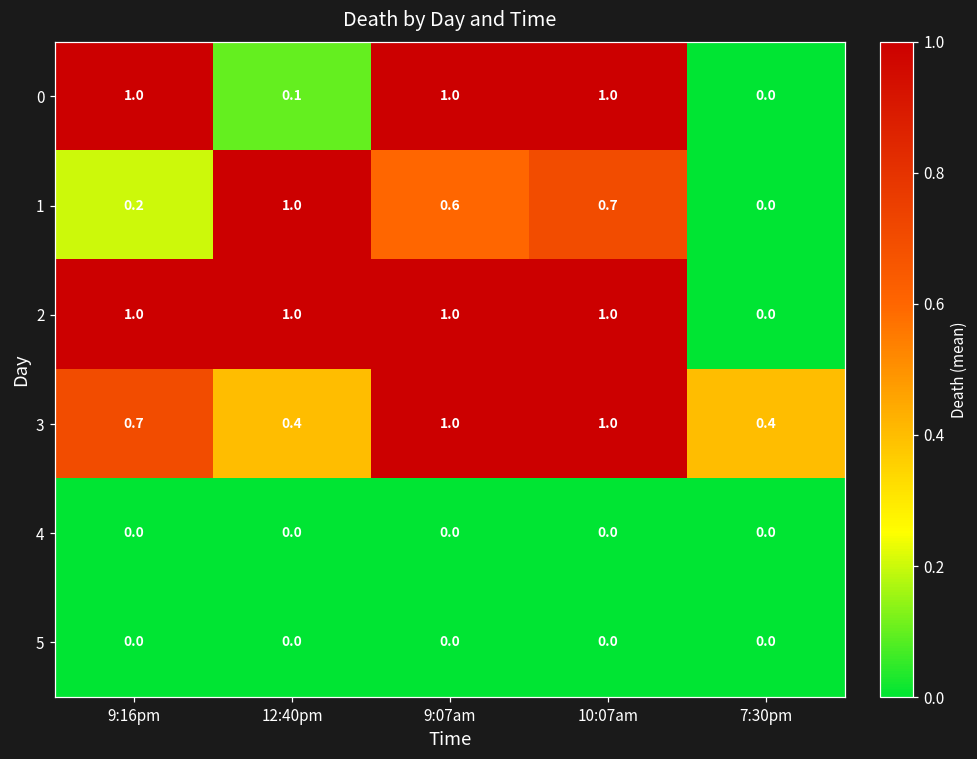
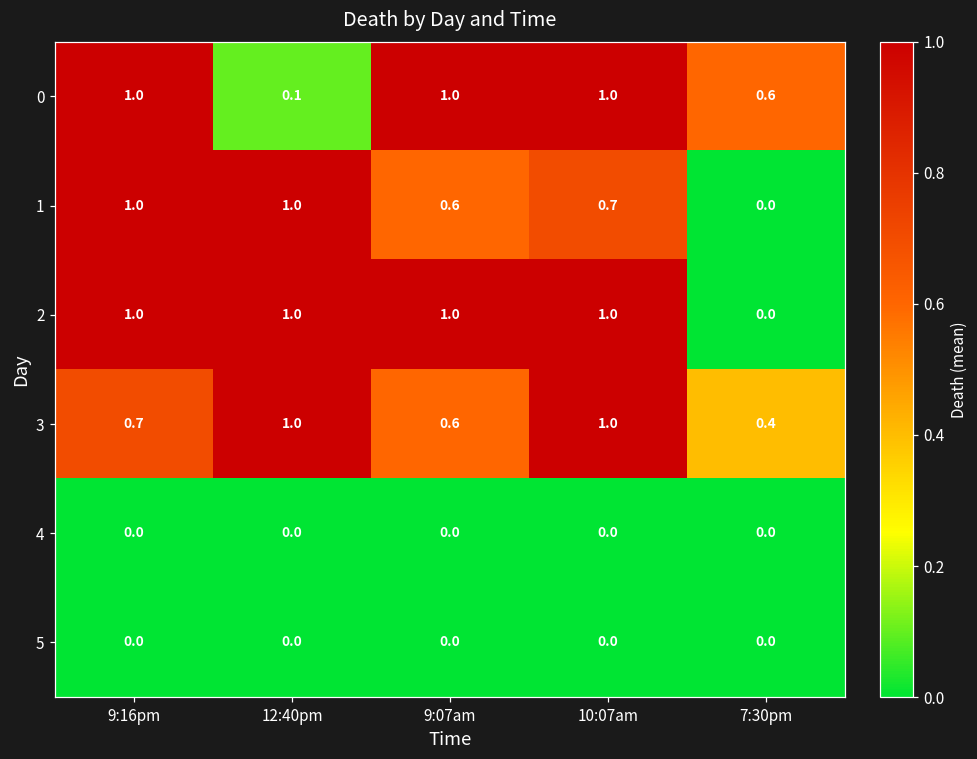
  {
    "0": {
      "9:16pm": 1.0,
      "12:40pm": 0.1,
      "9:07am": 1.0,
      "10:07am": 1.0,
-     "7:30pm": 0.0
+     "7:30pm": 0.6
    },
    "1": {
-     "9:16pm": 0.2,
+     "9:16pm": 1.0,
      "12:40pm": 1.0,
      "9:07am": 0.6,
      "10:07am": 0.7,
      "7:30pm": 0.0
    },
    "2": {
      "9:16pm": 1.0,
      "12:40pm": 1.0,
      "9:07am": 1.0,
      "10:07am": 1.0,
      "7:30pm": 0.0
    },
    "3": {
      "9:16pm": 0.7,
-     "12:40pm": 0.4,
-     "9:07am": 1.0,
+     "12:40pm": 1.0,
+     "9:07am": 0.6,
      "10:07am": 1.0,
      "7:30pm": 0.4
    },
    "4": {
      "9:16pm": 0.0,
      "12:40pm": 0.0,
      "9:07am": 0.0,
      "10:07am": 0.0,
      "7:30pm": 0.0
    },
    "5": {
      "9:16pm": 0.0,
      "12:40pm": 0.0,
      "9:07am": 0.0,
      "10:07am": 0.0,
      "7:30pm": 0.0
    }
  }
